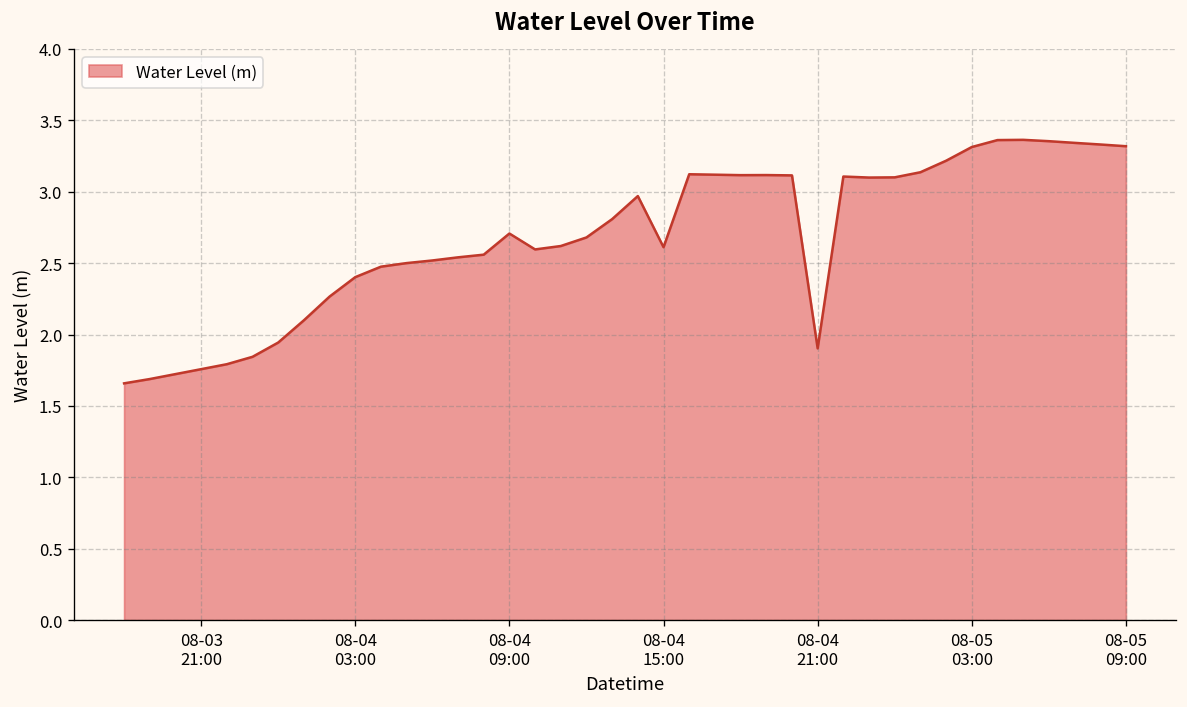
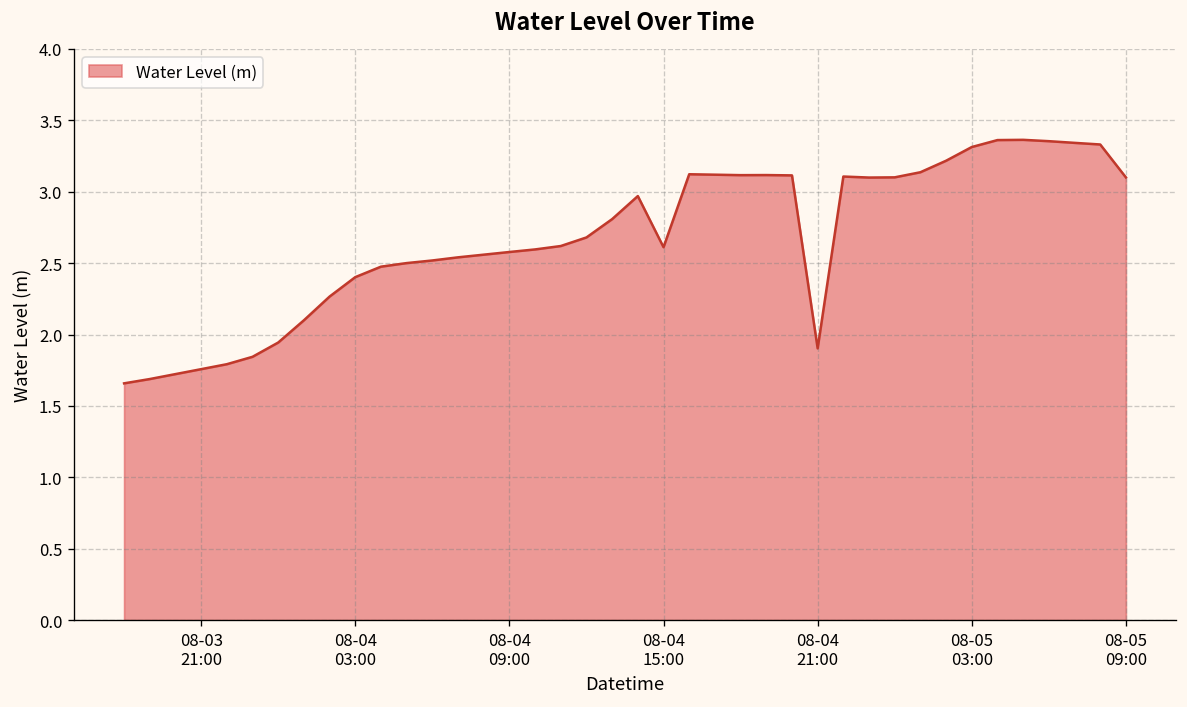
  {
    "08-03 21:00": 1.76,
    "08-04 03:00": 2.40,
-   "08-04 09:00": 2.71,
+   "08-04 09:00": 2.58,
    "08-04 15:00": 2.61,
    "08-04 21:00": 1.90,
    "08-05 03:00": 3.31,
-   "08-05 09:00": 3.32
+   "08-05 09:00": 3.10
  }
